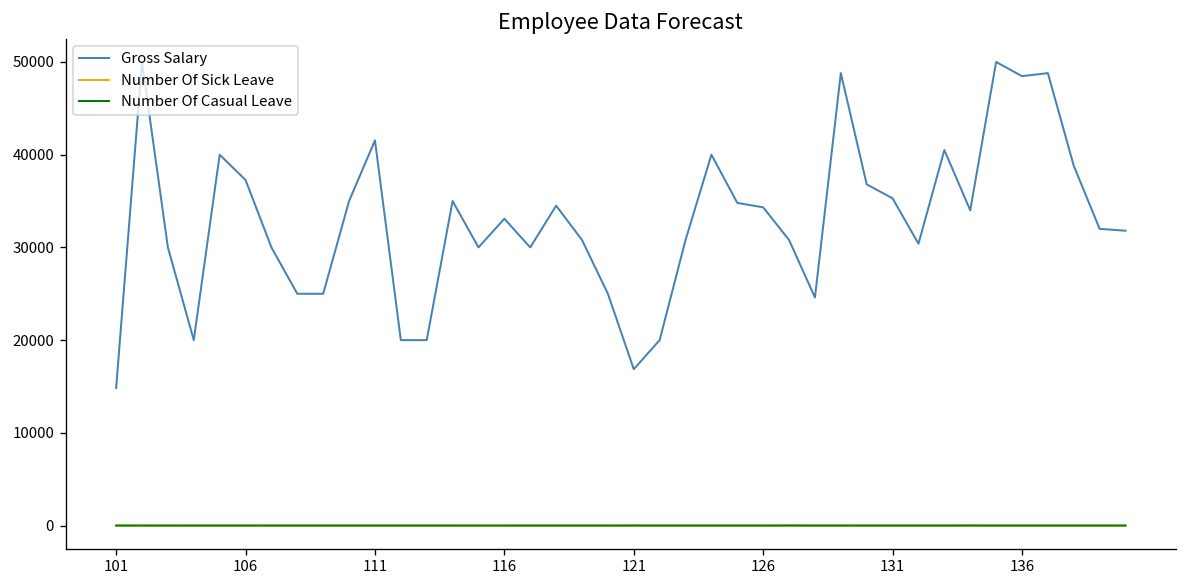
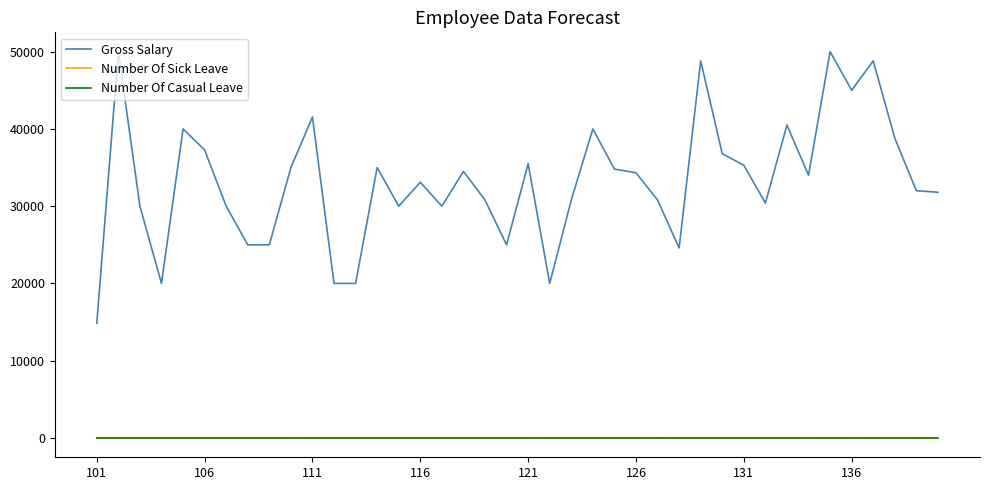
  {
    "Gross Salary": {
      "101": 15000,
      "106": 37000,
      "111": 42000,
      "116": 33000,
-     "121": 17000,
+     "121": 36000,
      "126": 34000,
      "131": 35000,
-     "136": 48000
+     "136": 45000
    },
    "Number Of Casual Leave": {
      "101": 0,
      "106": 0,
      "111": 0,
      "116": 0,
      "121": 0,
      "126": 0,
      "131": 0,
      "136": 0
    }
  }
